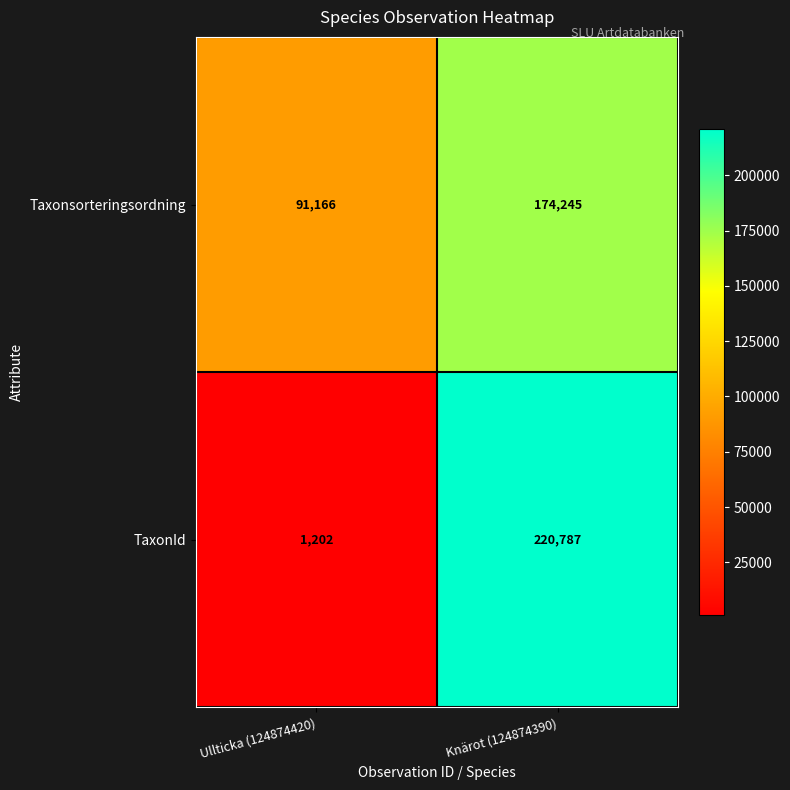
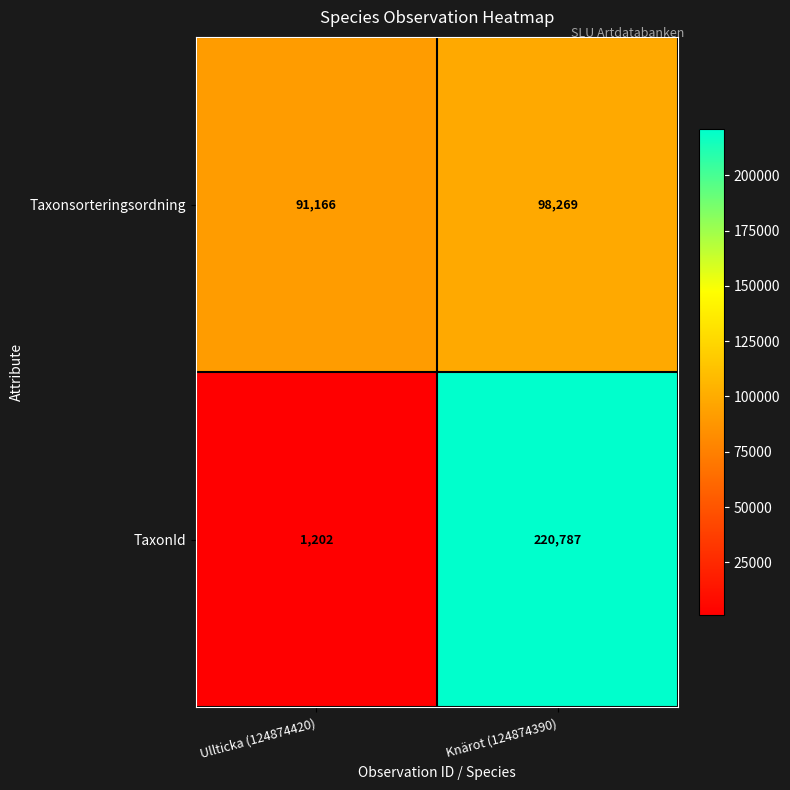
  {
    "Taxonsorteringsordning": {
      "Ullticka (124874420)": "91,166",
-     "Knärot (124874390)": "174,245"
+     "Knärot (124874390)": "98,269"
    },
    "TaxonId": {
      "Ullticka (124874420)": "1,202",
      "Knärot (124874390)": "220,787"
    }
  }
